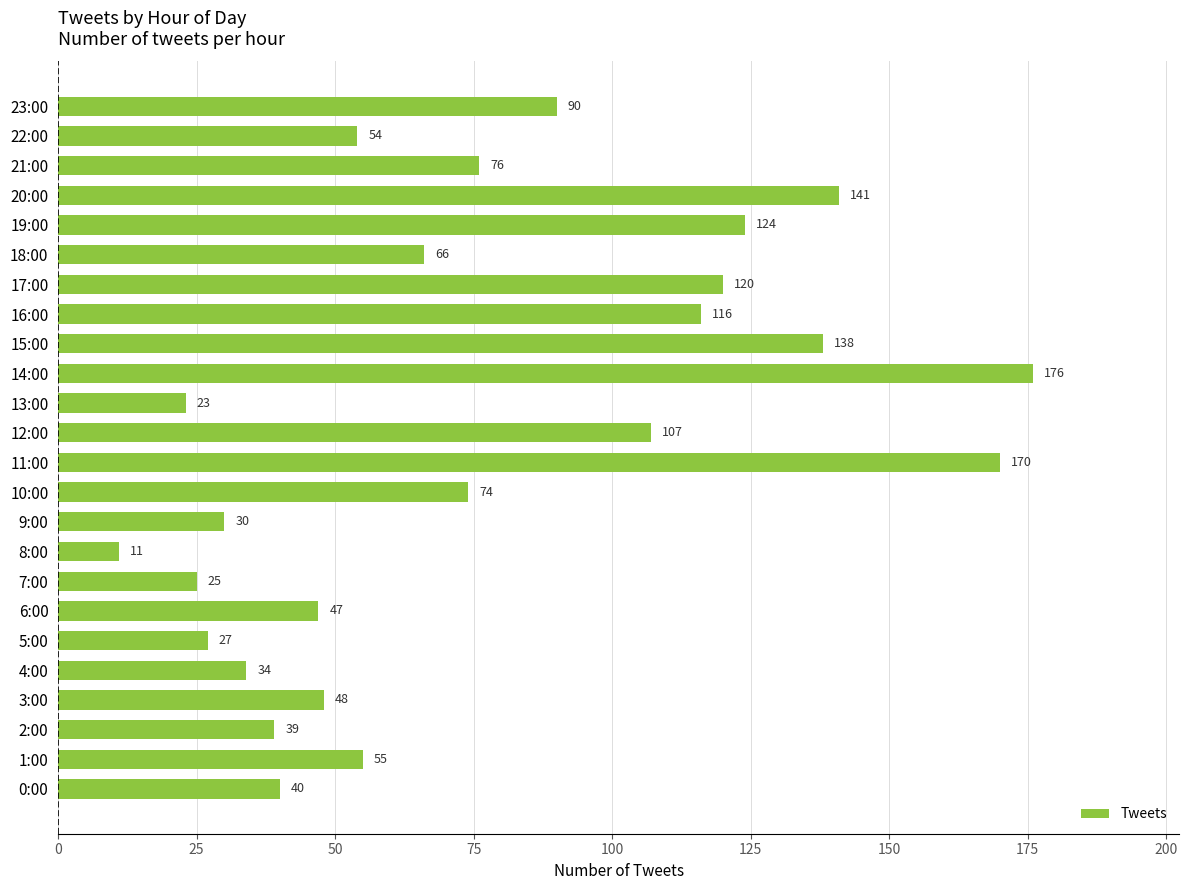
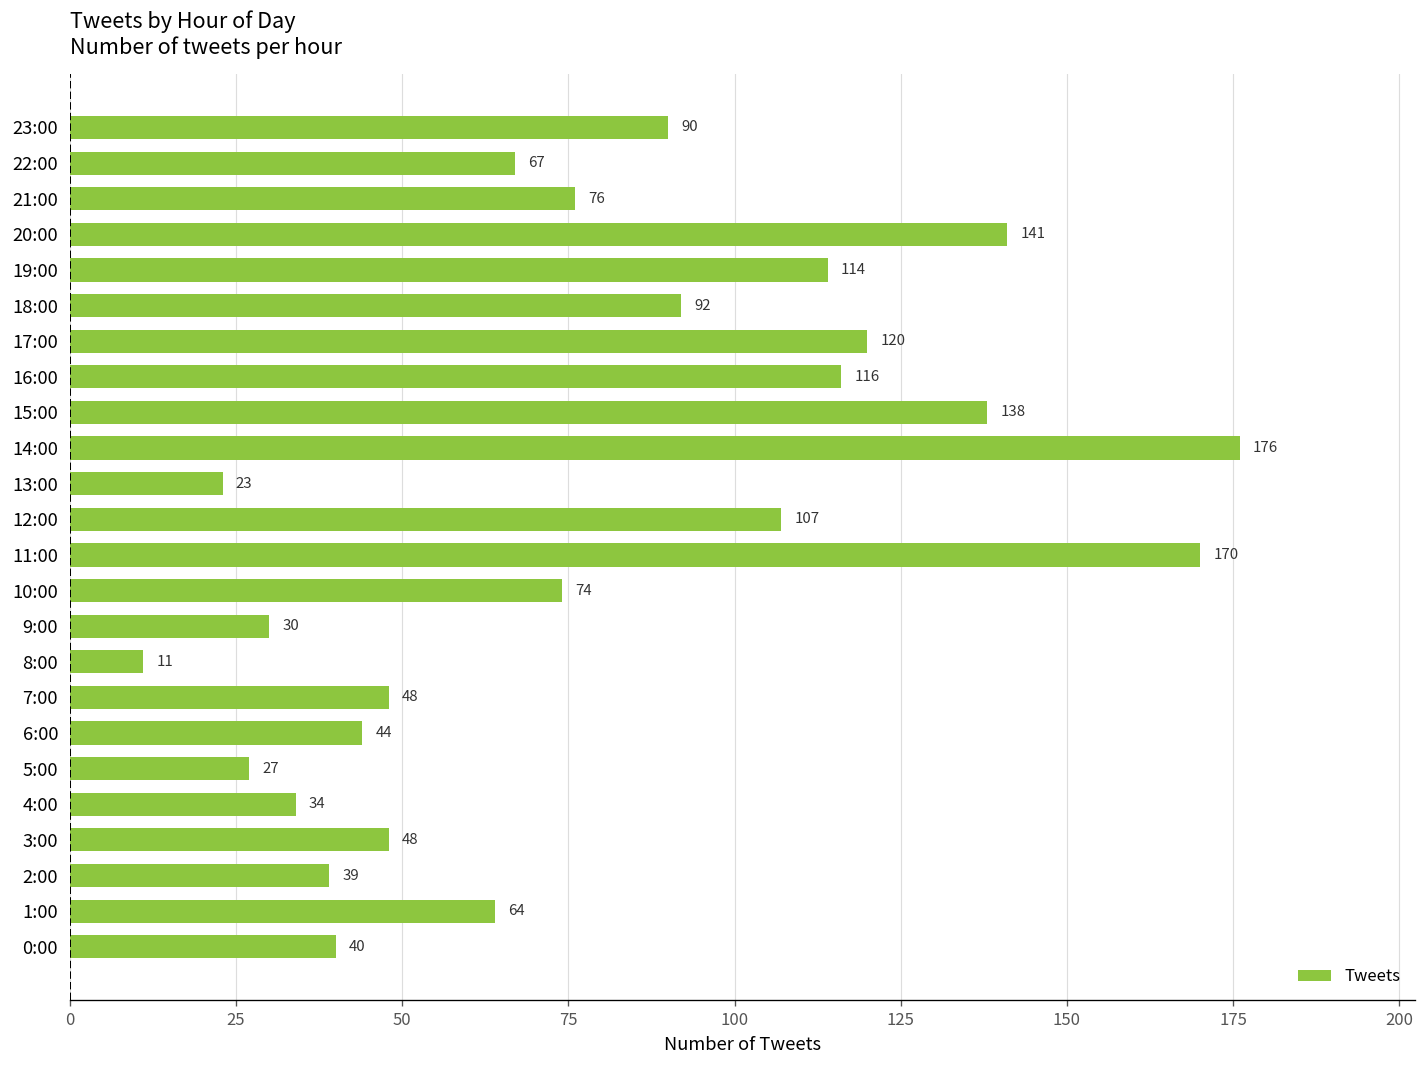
  {
    "23:00": 90,
-   "22:00": 54,
+   "22:00": 67,
    "21:00": 76,
    "20:00": 141,
-   "19:00": 124,
-   "18:00": 66,
+   "19:00": 114,
+   "18:00": 92,
    "17:00": 120,
    "16:00": 116,
    "15:00": 138,
    "14:00": 176,
    "13:00": 23,
    "12:00": 107,
    "11:00": 170,
    "10:00": 74,
    "9:00": 30,
    "8:00": 11,
-   "7:00": 25,
-   "6:00": 47,
+   "7:00": 48,
+   "6:00": 44,
    "5:00": 27,
    "4:00": 34,
    "3:00": 48,
    "2:00": 39,
-   "1:00": 55,
+   "1:00": 64,
    "0:00": 40
  }
